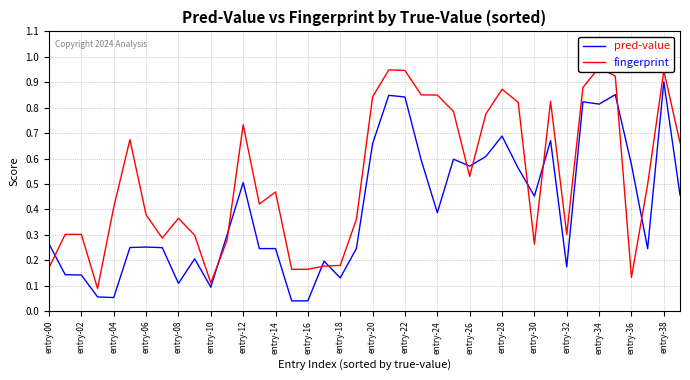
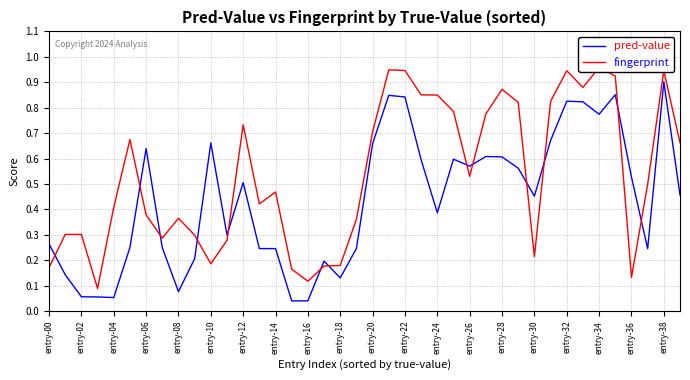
  {
    "pred-value": {
      "entry-00": 0.26,
-     "entry-02": 0.14,
+     "entry-02": 0.06,
      "entry-04": 0.05,
-     "entry-06": 0.25,
-     "entry-08": 0.11,
-     "entry-10": 0.09,
+     "entry-06": 0.64,
+     "entry-08": 0.08,
+     "entry-10": 0.66,
      "entry-12": 0.51,
      "entry-14": 0.25,
      "entry-16": 0.04,
      "entry-18": 0.13,
      "entry-20": 0.66,
      "entry-22": 0.84,
      "entry-24": 0.39,
      "entry-26": 0.57,
-     "entry-28": 0.69,
+     "entry-28": 0.61,
      "entry-30": 0.45,
-     "entry-32": 0.17,
-     "entry-34": 0.81,
-     "entry-36": 0.58,
+     "entry-32": 0.83,
+     "entry-34": 0.77,
+     "entry-36": 0.53,
      "entry-38": 0.90
    },
    "fingerprint": {
      "entry-00": 0.17,
      "entry-02": 0.30,
      "entry-04": 0.41,
      "entry-06": 0.38,
      "entry-08": 0.36,
-     "entry-10": 0.11,
+     "entry-10": 0.19,
      "entry-12": 0.73,
      "entry-14": 0.47,
-     "entry-16": 0.16,
+     "entry-16": 0.12,
      "entry-18": 0.18,
-     "entry-20": 0.84,
+     "entry-20": 0.71,
      "entry-22": 0.95,
      "entry-24": 0.85,
      "entry-26": 0.53,
      "entry-28": 0.87,
-     "entry-30": 0.26,
-     "entry-32": 0.30,
+     "entry-30": 0.21,
+     "entry-32": 0.95,
      "entry-36": 0.13
    }
  }
